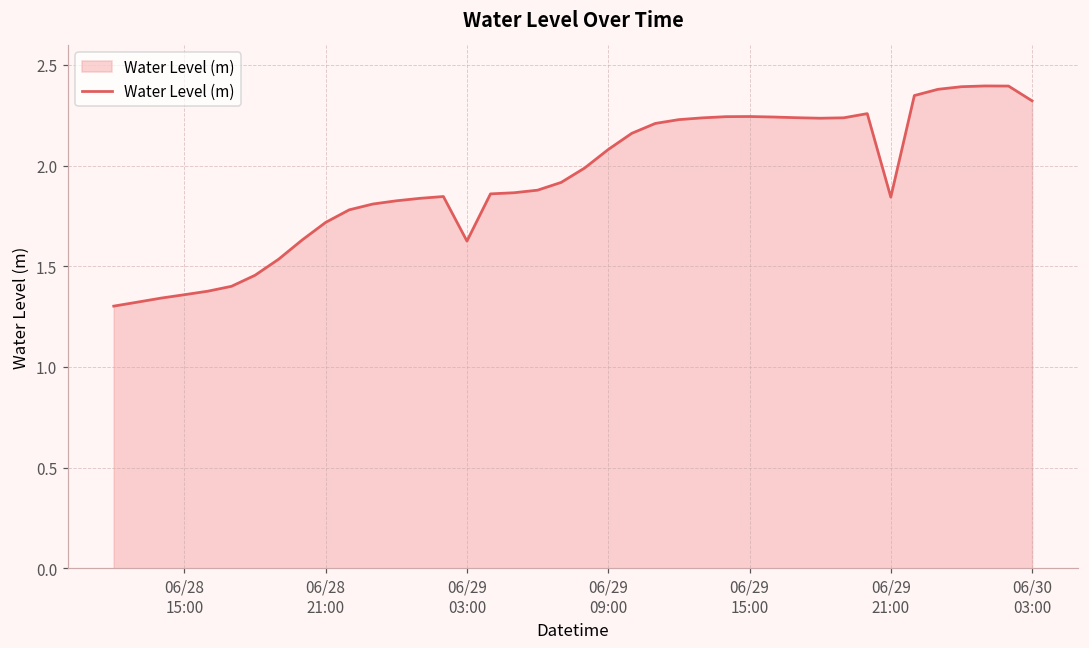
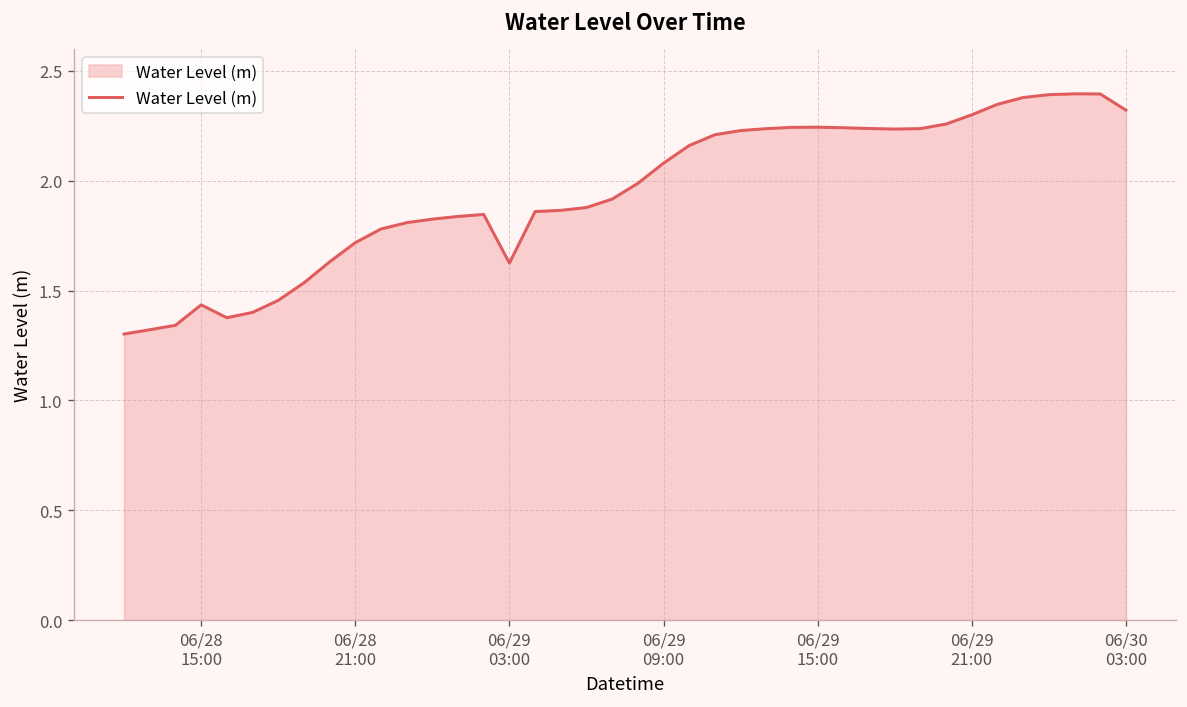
  {
-   "06/28 15:00": 1.36,
+   "06/28 15:00": 1.44,
    "06/28 21:00": 1.72,
    "06/29 03:00": 1.63,
    "06/29 09:00": 2.08,
    "06/29 15:00": 2.24,
-   "06/29 21:00": 1.84,
+   "06/29 21:00": 2.30,
    "06/30 03:00": 2.32
  }
